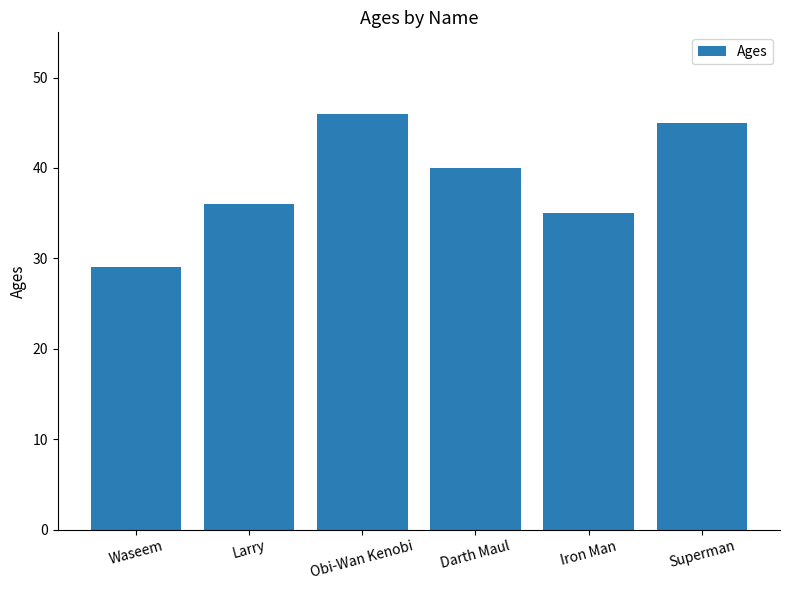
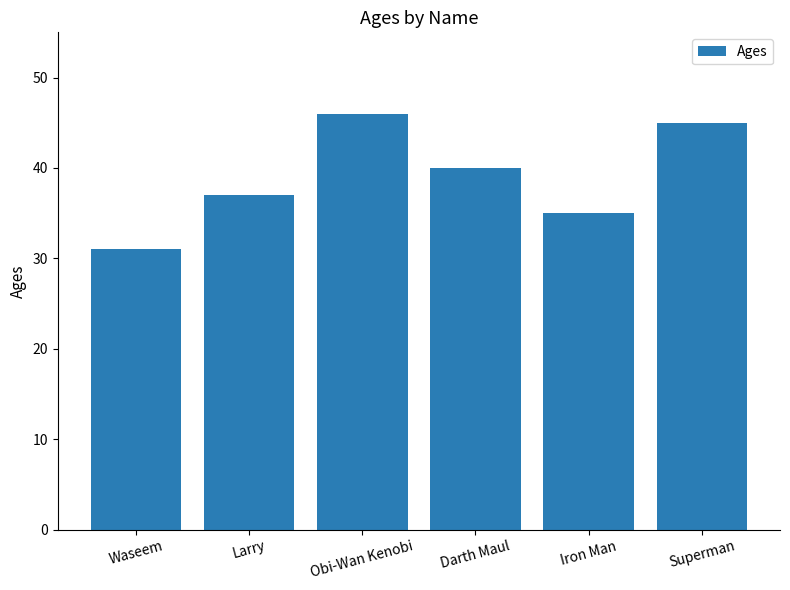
  {
-   "Waseem": 29,
-   "Larry": 36,
+   "Waseem": 31,
+   "Larry": 37,
    "Obi-Wan Kenobi": 46,
    "Darth Maul": 40,
    "Iron Man": 35,
    "Superman": 45
  }
